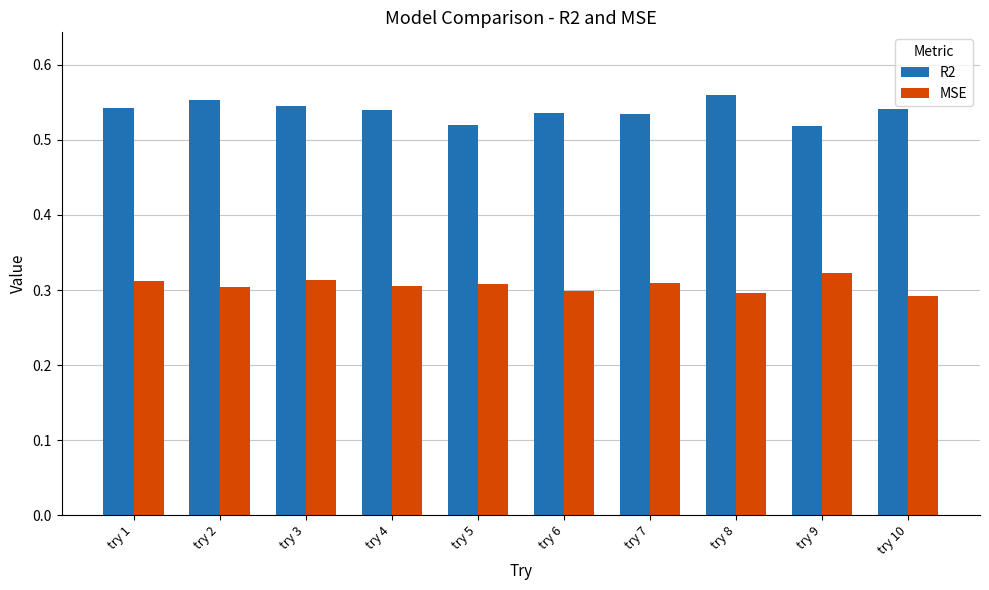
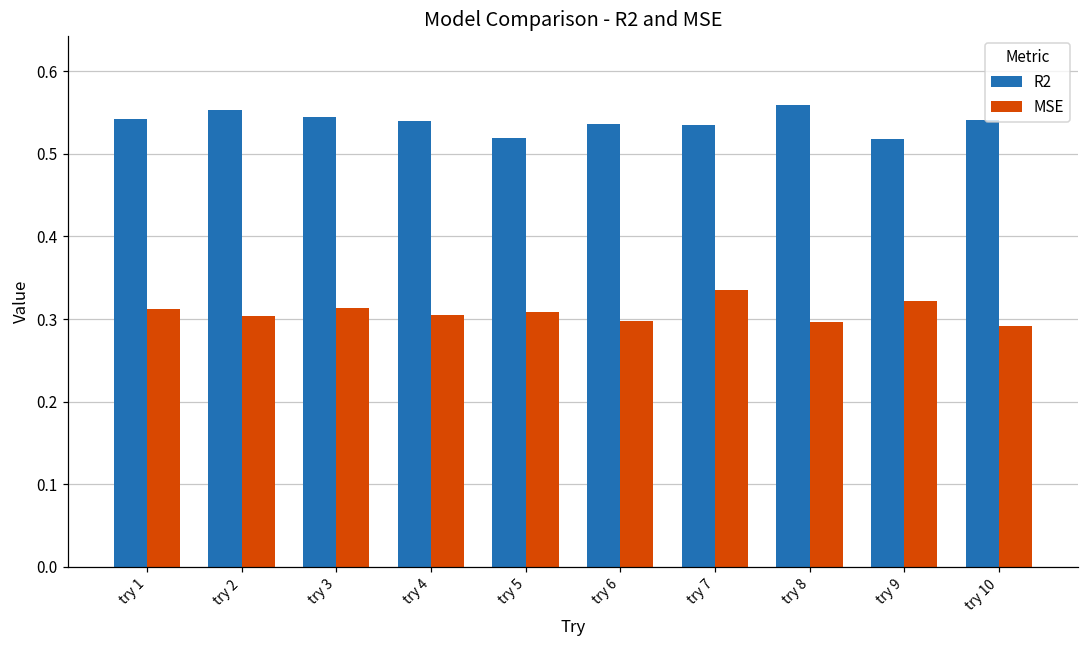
  {
    "R2": {
      "try 1": 0.54,
      "try 2": 0.55,
      "try 3": 0.54,
      "try 4": 0.54,
      "try 5": 0.52,
      "try 6": 0.54,
      "try 7": 0.53,
      "try 8": 0.56,
      "try 9": 0.52,
      "try 10": 0.54
    },
    "MSE": {
      "try 1": 0.31,
      "try 2": 0.30,
      "try 3": 0.31,
      "try 4": 0.30,
      "try 5": 0.31,
      "try 6": 0.30,
-     "try 7": 0.31,
+     "try 7": 0.34,
      "try 8": 0.30,
      "try 9": 0.32,
      "try 10": 0.29
    }
  }
